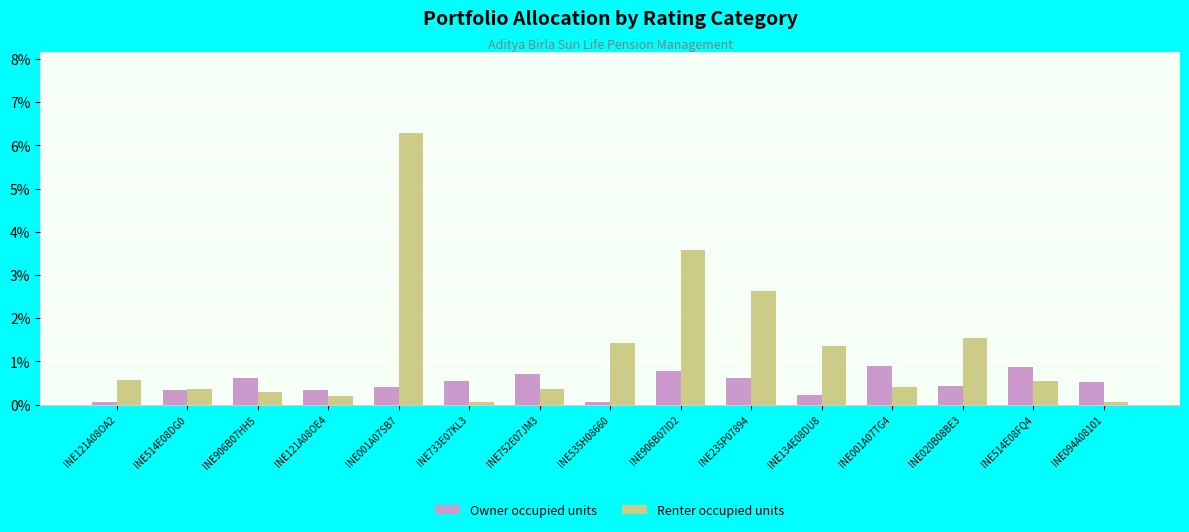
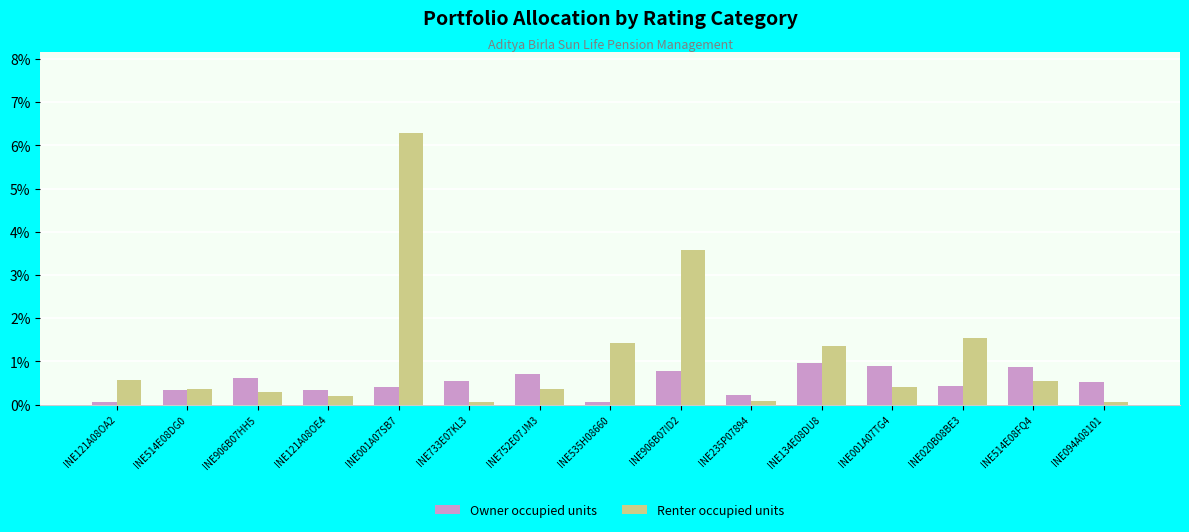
  {
    "Owner occupied units": {
      "INE121A08OA2": "0.1%",
      "INE514E08DG0": "0.3%",
      "INE906B07HH5": "0.6%",
      "INE121A08OE4": "0.3%",
      "INE001A07SB7": "0.4%",
      "INE733E07KL3": "0.5%",
      "INE752E07JM3": "0.7%",
      "INE535H08660": "0.1%",
      "INE906B07ID2": "0.8%",
-     "INE235P07894": "0.6%",
-     "INE134E08DU8": "0.2%",
+     "INE235P07894": "0.2%",
+     "INE134E08DU8": "1.0%",
      "INE001A07TG4": "0.9%",
      "INE020B08BE3": "0.4%",
      "INE514E08FQ4": "0.9%",
      "INE094A08101": "0.5%"
    },
    "Renter occupied units": {
      "INE121A08OA2": "0.6%",
      "INE514E08DG0": "0.4%",
      "INE906B07HH5": "0.3%",
      "INE121A08OE4": "0.2%",
      "INE001A07SB7": "6.3%",
      "INE733E07KL3": "0.1%",
      "INE752E07JM3": "0.4%",
      "INE535H08660": "1.4%",
      "INE906B07ID2": "3.6%",
-     "INE235P07894": "2.6%",
+     "INE235P07894": "0.1%",
      "INE134E08DU8": "1.4%",
      "INE001A07TG4": "0.4%",
      "INE020B08BE3": "1.5%",
      "INE514E08FQ4": "0.5%",
      "INE094A08101": "0.1%"
    }
  }
